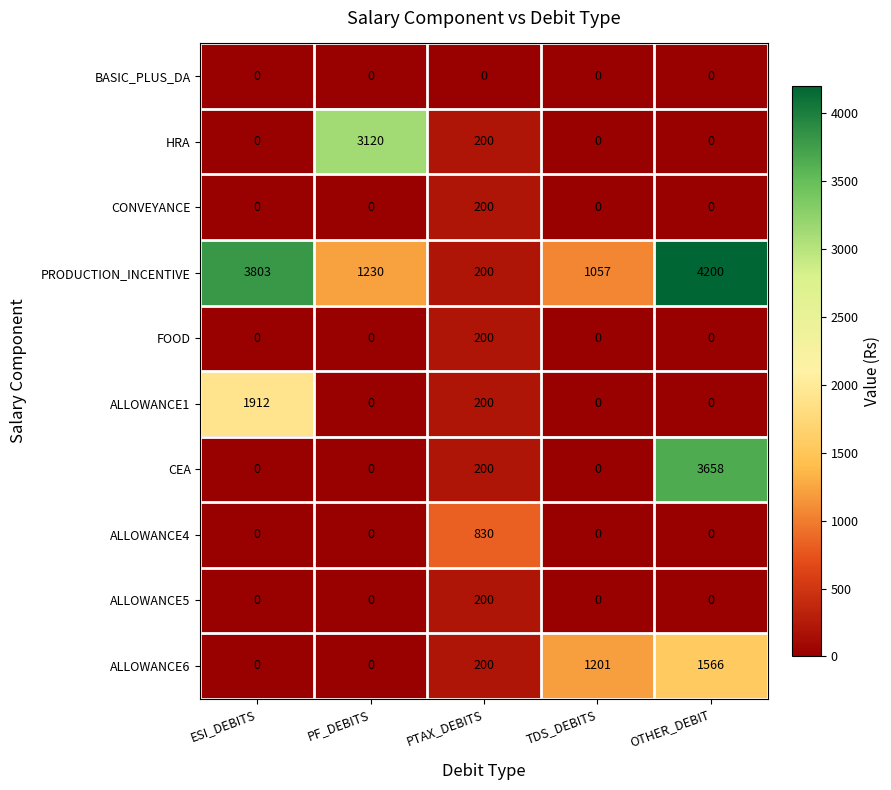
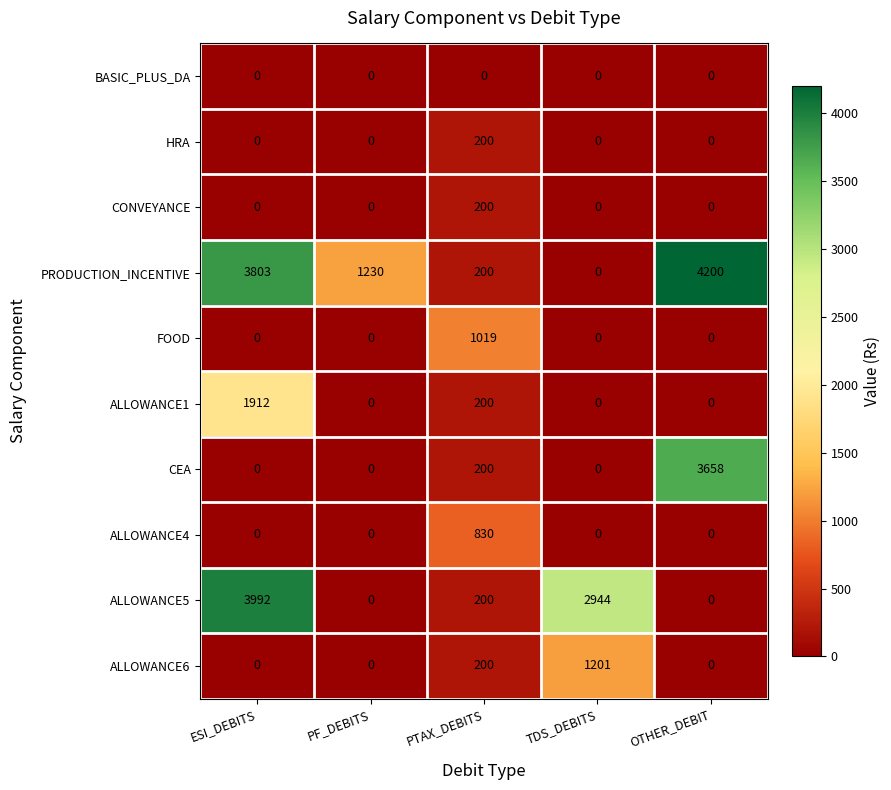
  {
    "BASIC_PLUS_DA": {
      "ESI_DEBITS": 0,
      "PF_DEBITS": 0,
      "PTAX_DEBITS": 0,
      "TDS_DEBITS": 0,
      "OTHER_DEBIT": 0
    },
    "HRA": {
      "ESI_DEBITS": 0,
-     "PF_DEBITS": 3120,
+     "PF_DEBITS": 0,
      "PTAX_DEBITS": 200,
      "TDS_DEBITS": 0,
      "OTHER_DEBIT": 0
    },
    "CONVEYANCE": {
      "ESI_DEBITS": 0,
      "PF_DEBITS": 0,
      "PTAX_DEBITS": 200,
      "TDS_DEBITS": 0,
      "OTHER_DEBIT": 0
    },
    "PRODUCTION_INCENTIVE": {
      "ESI_DEBITS": 3803,
      "PF_DEBITS": 1230,
      "PTAX_DEBITS": 200,
-     "TDS_DEBITS": 1057,
+     "TDS_DEBITS": 0,
      "OTHER_DEBIT": 4200
    },
    "FOOD": {
      "ESI_DEBITS": 0,
      "PF_DEBITS": 0,
-     "PTAX_DEBITS": 200,
+     "PTAX_DEBITS": 1019,
      "TDS_DEBITS": 0,
      "OTHER_DEBIT": 0
    },
    "ALLOWANCE1": {
      "ESI_DEBITS": 1912,
      "PF_DEBITS": 0,
      "PTAX_DEBITS": 200,
      "TDS_DEBITS": 0,
      "OTHER_DEBIT": 0
    },
    "CEA": {
      "ESI_DEBITS": 0,
      "PF_DEBITS": 0,
      "PTAX_DEBITS": 200,
      "TDS_DEBITS": 0,
      "OTHER_DEBIT": 3658
    },
    "ALLOWANCE4": {
      "ESI_DEBITS": 0,
      "PF_DEBITS": 0,
      "PTAX_DEBITS": 830,
      "TDS_DEBITS": 0,
      "OTHER_DEBIT": 0
    },
    "ALLOWANCE5": {
-     "ESI_DEBITS": 0,
+     "ESI_DEBITS": 3992,
      "PF_DEBITS": 0,
      "PTAX_DEBITS": 200,
-     "TDS_DEBITS": 0,
+     "TDS_DEBITS": 2944,
      "OTHER_DEBIT": 0
    },
    "ALLOWANCE6": {
      "ESI_DEBITS": 0,
      "PF_DEBITS": 0,
      "PTAX_DEBITS": 200,
      "TDS_DEBITS": 1201,
-     "OTHER_DEBIT": 1566
+     "OTHER_DEBIT": 0
    }
  }
